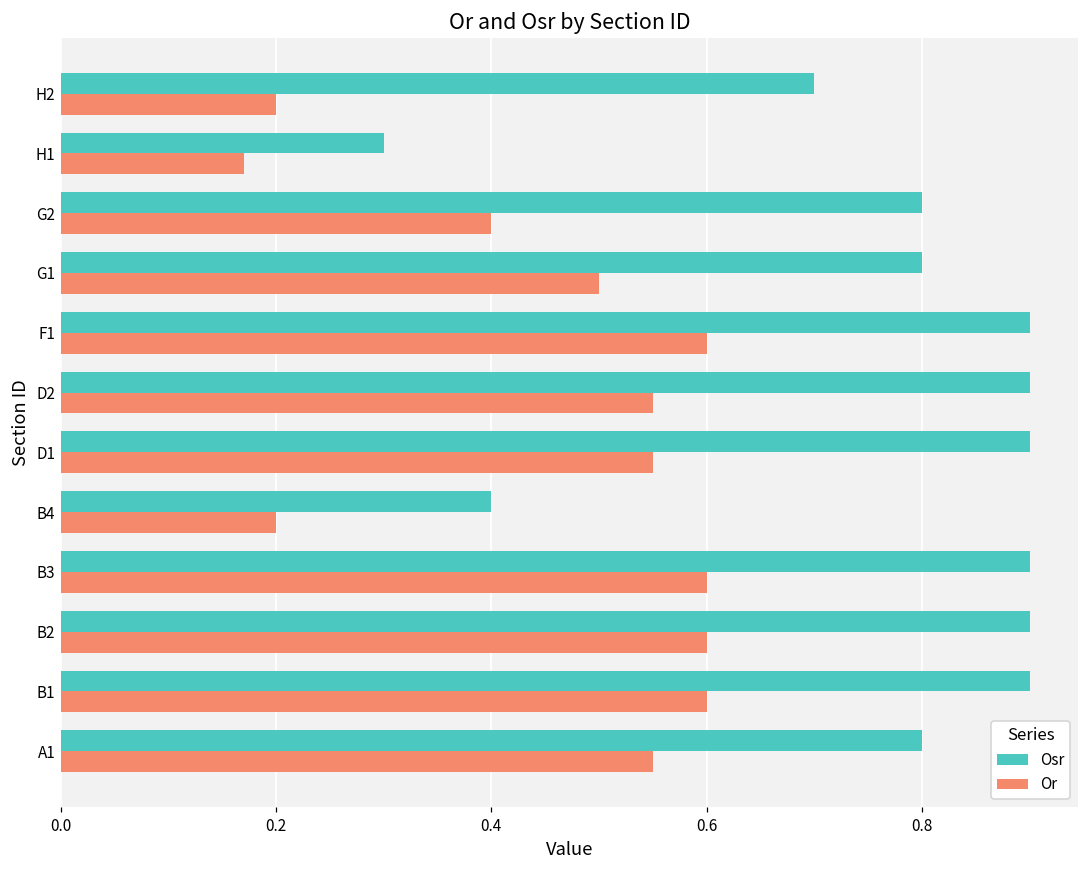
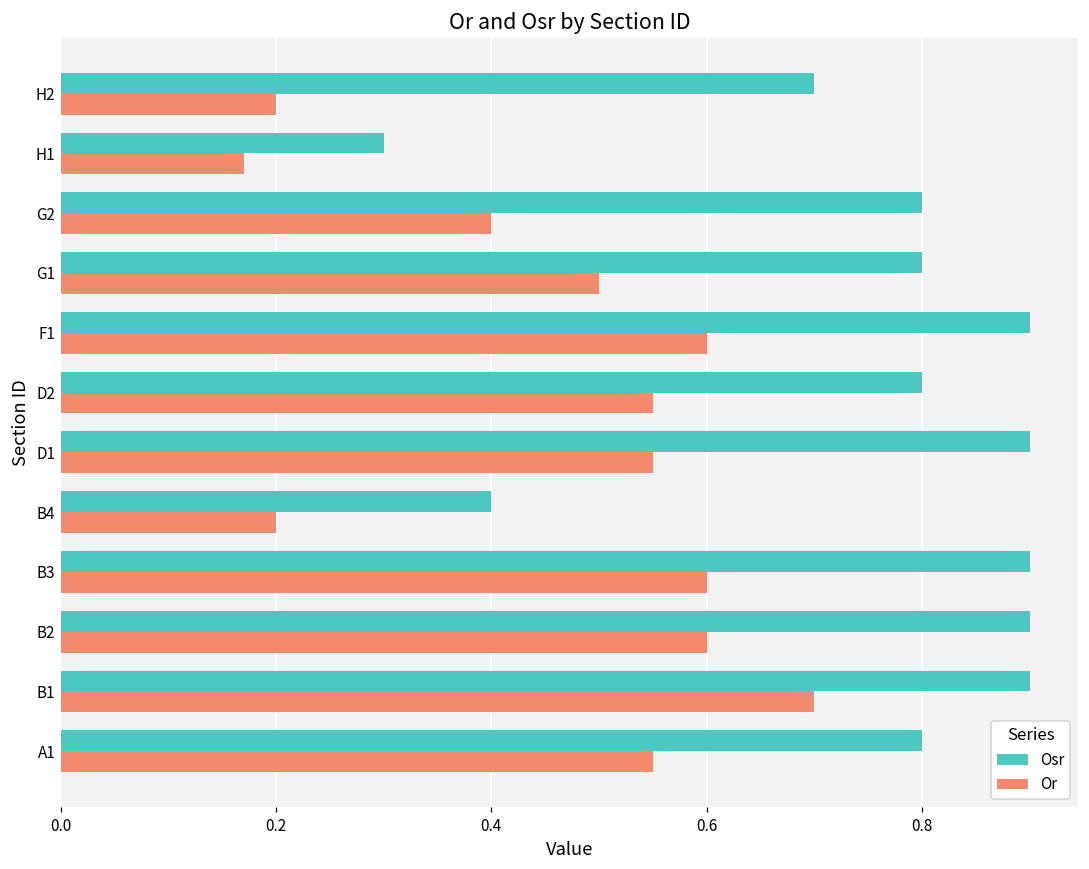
  {
    "Osr": {
      "H2": 0.7,
      "H1": 0.3,
      "G2": 0.8,
      "G1": 0.8,
      "F1": 0.9,
-     "D2": 0.9,
+     "D2": 0.8,
      "D1": 0.9,
      "B4": 0.4,
      "B3": 0.9,
      "B2": 0.9,
      "B1": 0.9,
      "A1": 0.8
    },
    "Or": {
      "H2": 0.2,
      "H1": 0.17,
      "G2": 0.4,
      "G1": 0.5,
      "F1": 0.6,
      "D2": 0.55,
      "D1": 0.55,
      "B4": 0.2,
      "B3": 0.6,
      "B2": 0.6,
-     "B1": 0.6,
+     "B1": 0.7,
      "A1": 0.55
    }
  }
